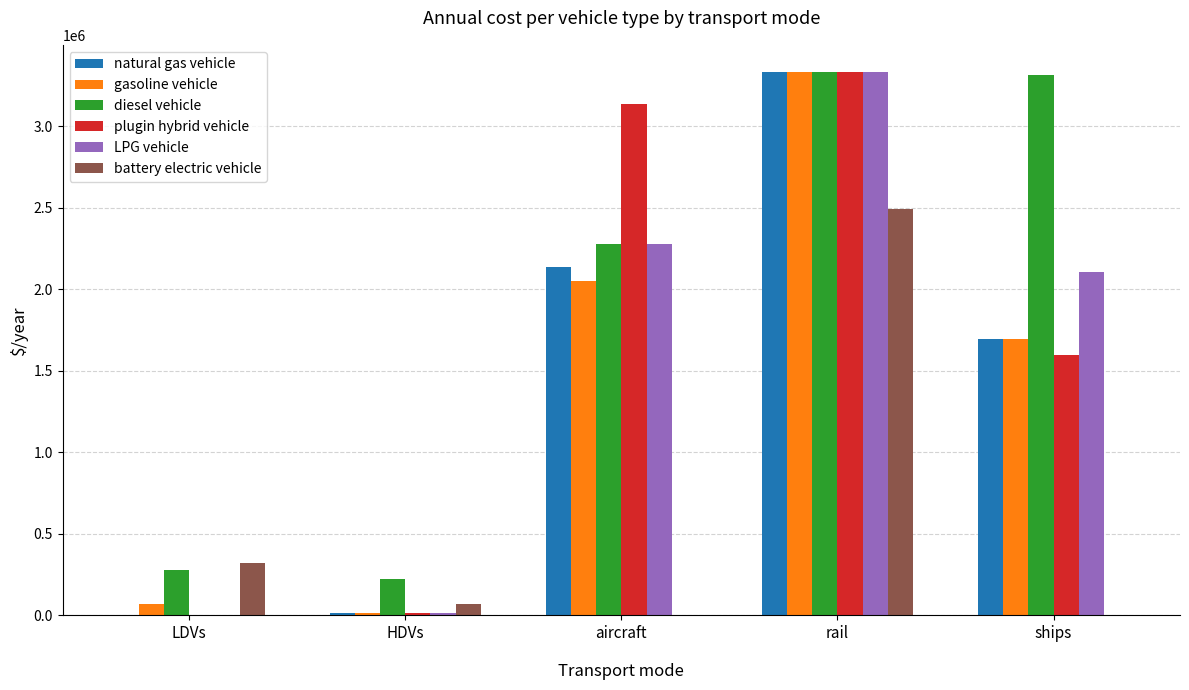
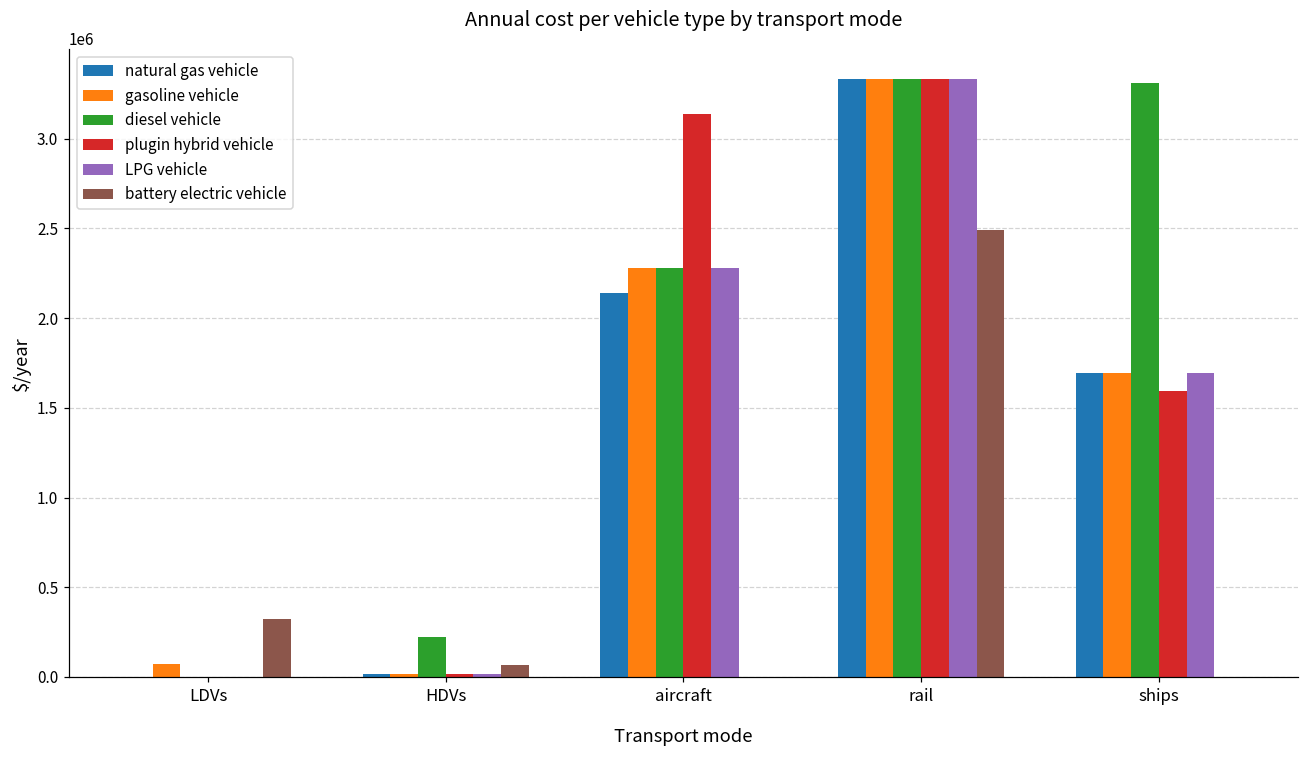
  {
    "natural gas vehicle": {
      "aircraft": 2140000,
      "rail": 3330000,
      "ships": 1700000
    },
    "gasoline vehicle": {
      "LDVs": 70000,
-     "aircraft": 2050000,
+     "aircraft": 2280000,
      "rail": 3330000,
      "ships": 1700000
    },
    "diesel vehicle": {
-     "LDVs": 280000,
+     "LDVs": 0,
      "HDVs": 220000,
      "aircraft": 2280000,
      "rail": 3330000,
      "ships": 3310000
    },
    "plugin hybrid vehicle": {
      "aircraft": 3140000,
      "rail": 3330000,
      "ships": 1600000
    },
    "LPG vehicle": {
      "aircraft": 2280000,
      "rail": 3330000,
-     "ships": 2110000
+     "ships": 1700000
    },
    "battery electric vehicle": {
      "LDVs": 320000,
      "HDVs": 70000,
      "aircraft": 0,
      "rail": 2490000,
      "ships": 0
    }
  }
